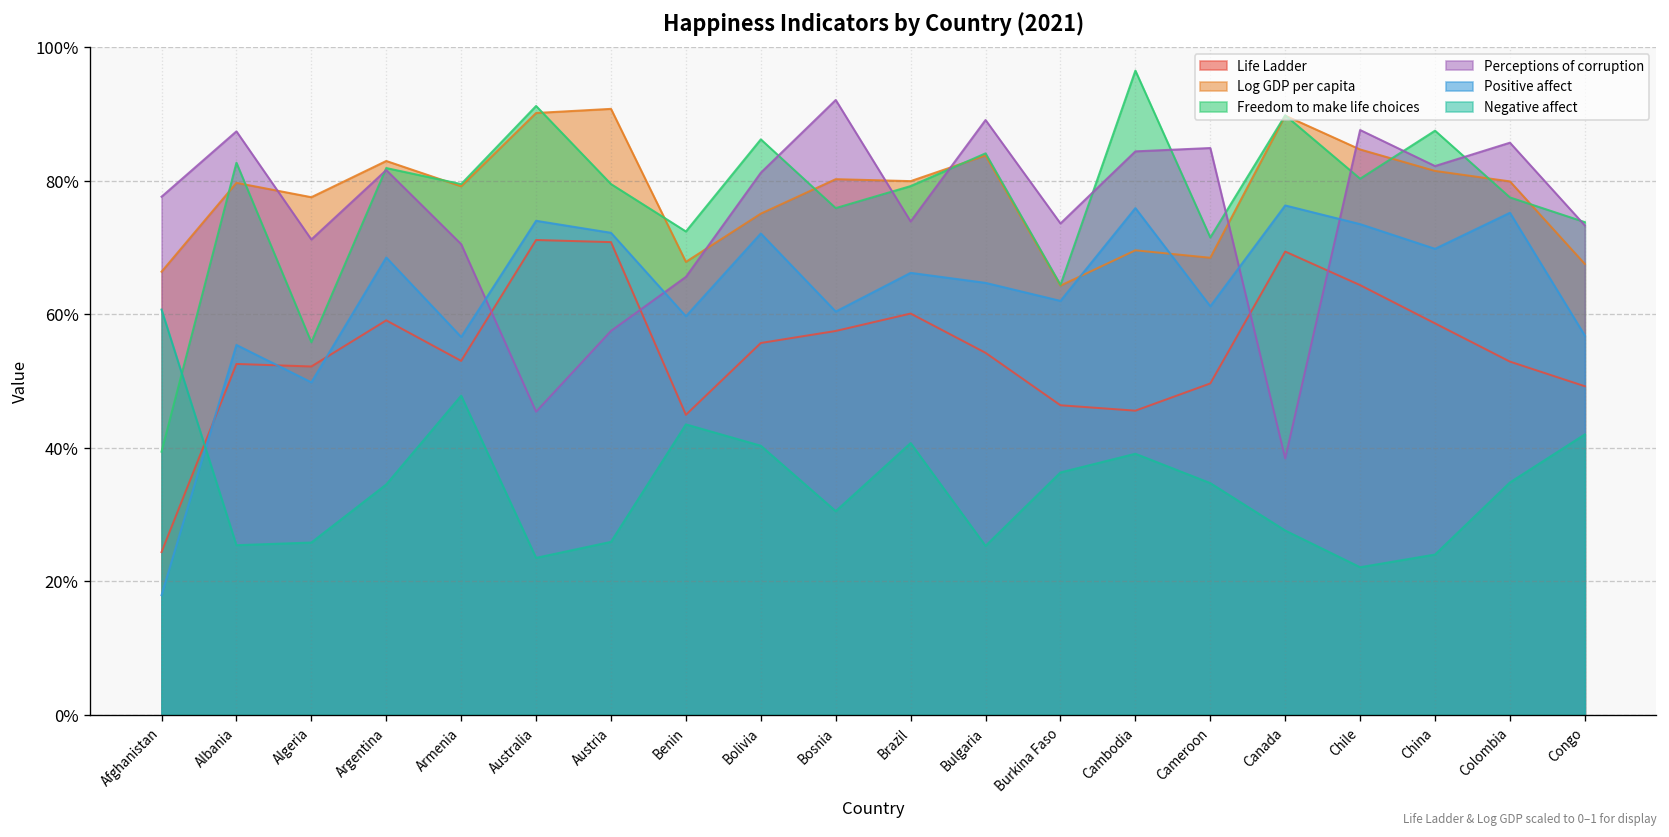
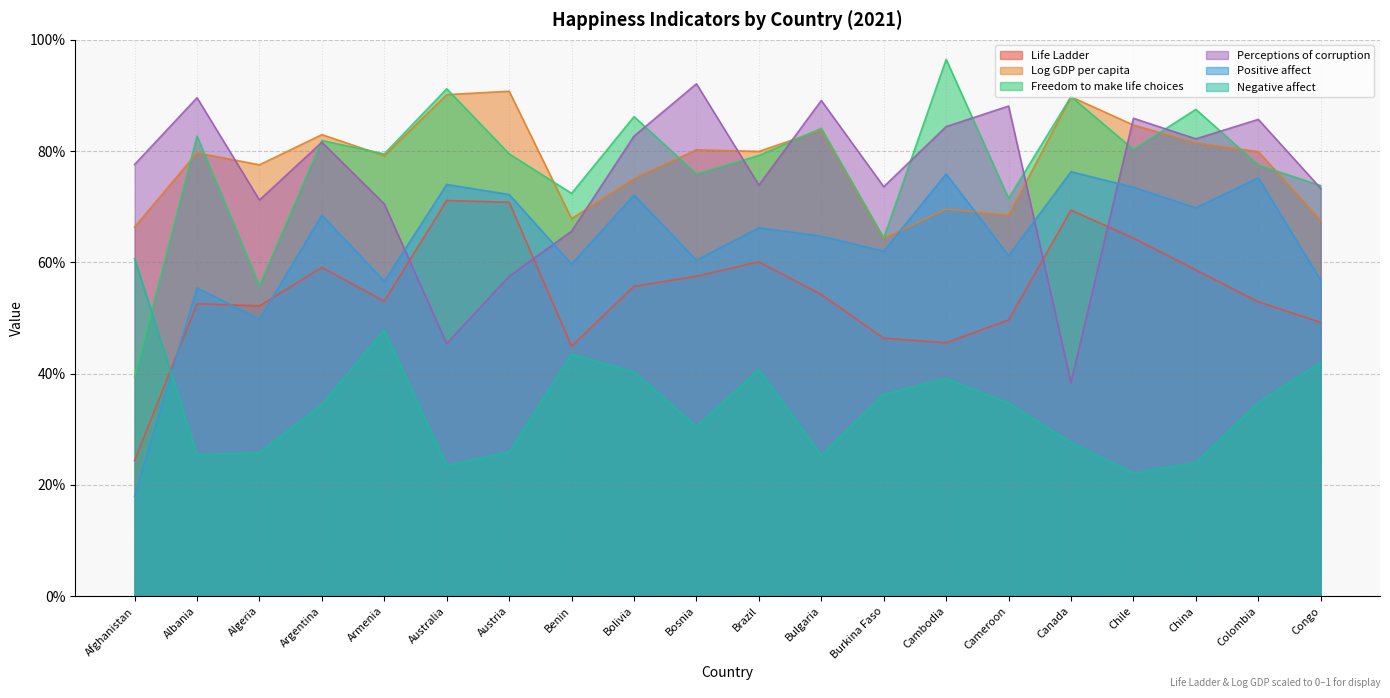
  {
    "Perceptions of corruption": {
      "Afghanistan": "78%",
-     "Albania": "87%",
+     "Albania": "90%",
      "Algeria": "71%",
      "Armenia": "71%",
      "Australia": "45%",
      "Austria": "57%",
      "Benin": "66%",
-     "Bolivia": "81%",
+     "Bolivia": "83%",
      "Bosnia": "92%",
      "Brazil": "74%",
      "Bulgaria": "89%",
      "Burkina Faso": "74%",
      "Cambodia": "84%",
-     "Cameroon": "85%",
+     "Cameroon": "88%",
      "Canada": "38%",
-     "Chile": "88%",
+     "Chile": "86%",
      "China": "82%",
      "Colombia": "86%",
      "Congo": "73%"
    }
  }
